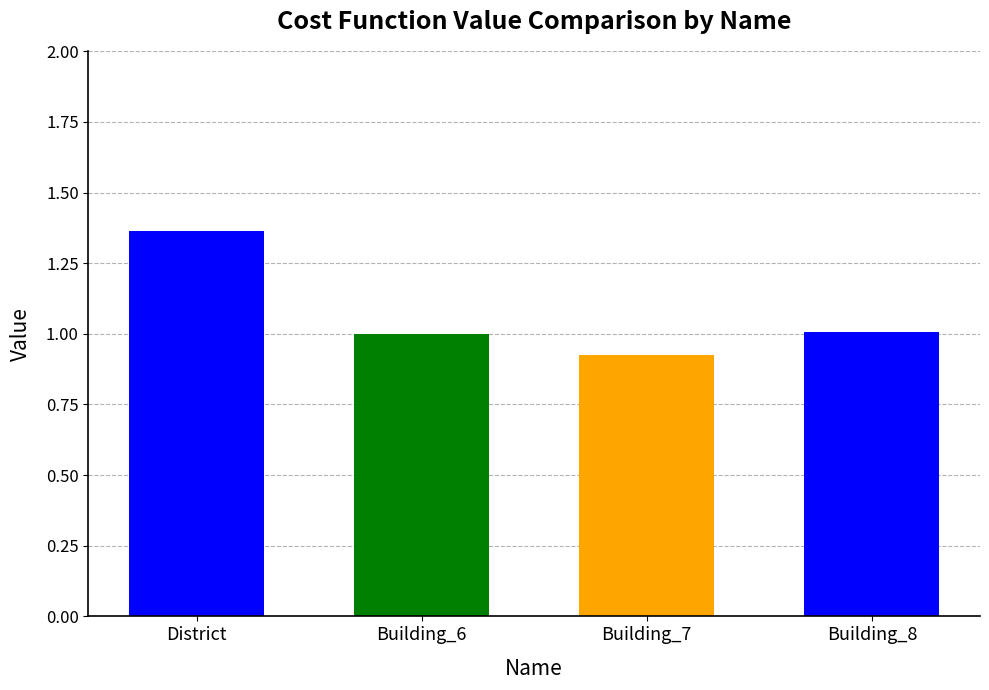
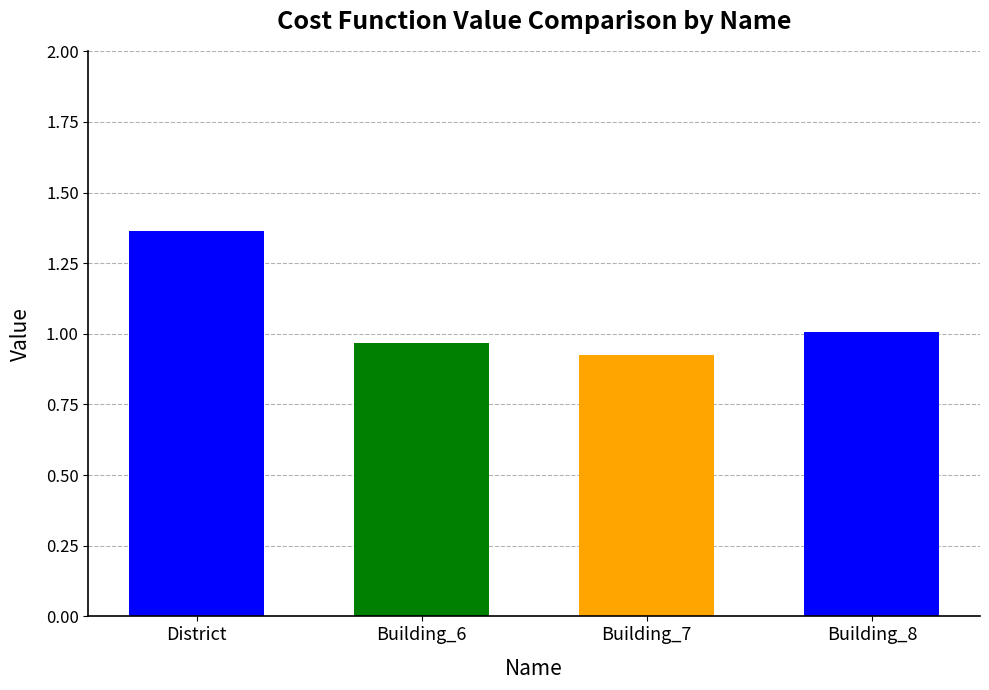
  {
    "District": 1.37,
-   "Building_6": 1.00,
+   "Building_6": 0.97,
    "Building_7": 0.92,
    "Building_8": 1.01
  }
